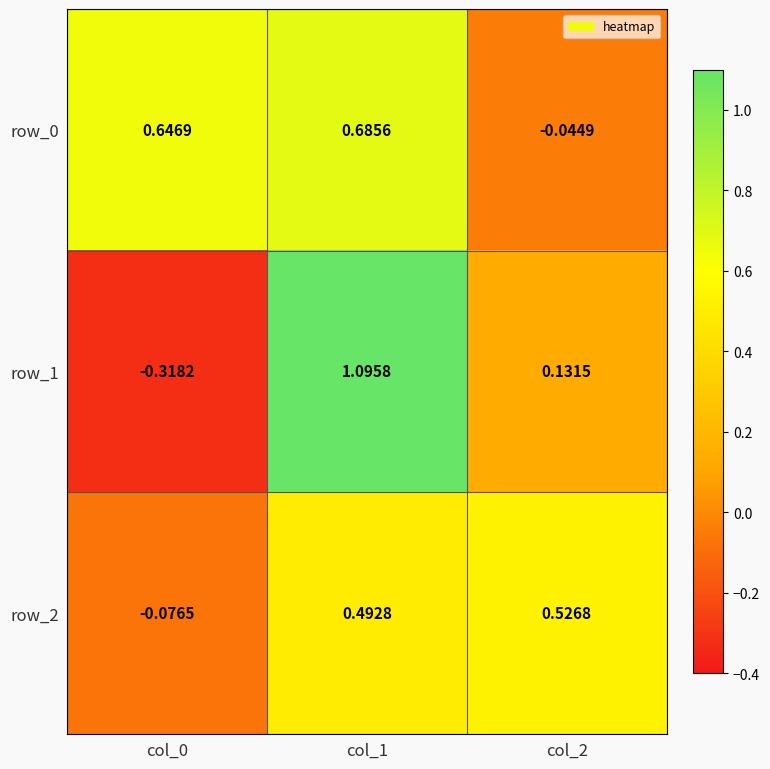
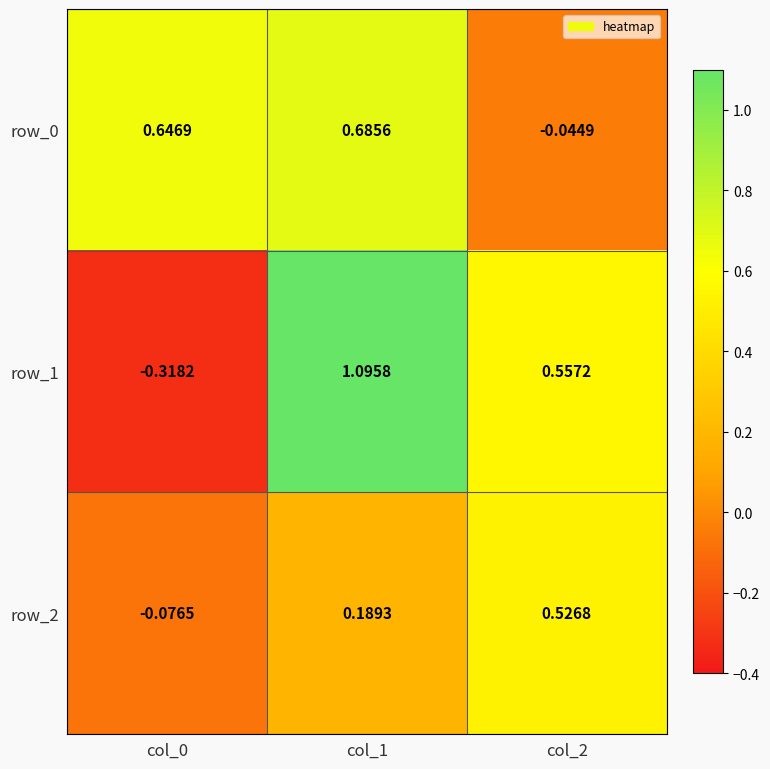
  {
    "row_0": {
      "col_0": 0.6469,
      "col_1": 0.6856,
      "col_2": -0.0449
    },
    "row_1": {
      "col_0": -0.3182,
      "col_1": 1.0958,
-     "col_2": 0.1315
+     "col_2": 0.5572
    },
    "row_2": {
      "col_0": -0.0765,
-     "col_1": 0.4928,
+     "col_1": 0.1893,
      "col_2": 0.5268
    }
  }
